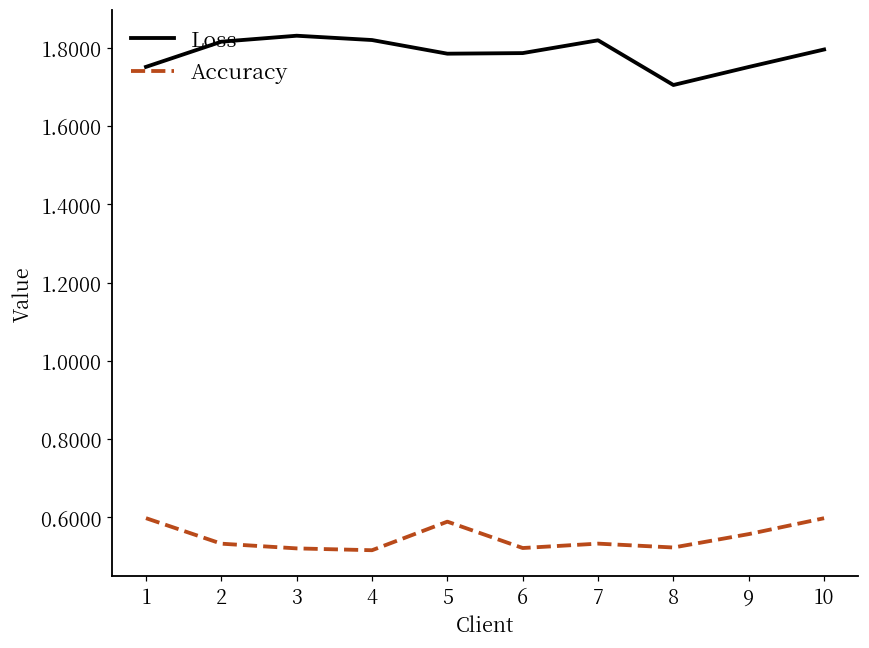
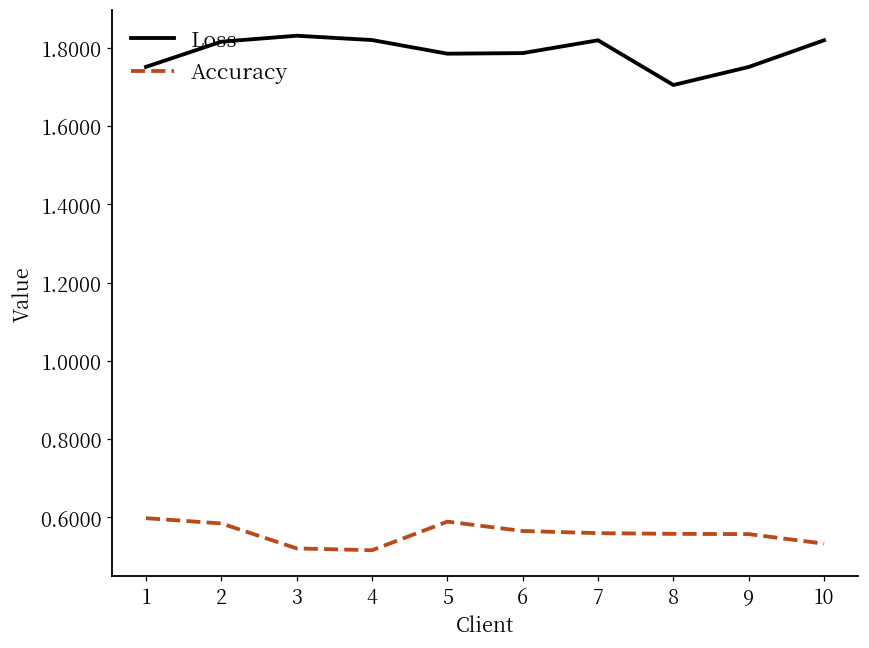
  {
    "Loss": {
      "1": 1.75,
      "2": 1.82,
      "3": 1.83,
      "4": 1.82,
      "5": 1.78,
      "6": 1.79,
      "7": 1.82,
      "8": 1.70,
      "9": 1.75,
-     "10": 1.80
+     "10": 1.82
    },
    "Accuracy": {
      "1": 0.60,
-     "2": 0.53,
+     "2": 0.58,
      "3": 0.52,
      "4": 0.52,
      "5": 0.59,
-     "6": 0.52,
-     "7": 0.53,
-     "8": 0.52,
+     "6": 0.57,
+     "7": 0.56,
+     "8": 0.56,
      "9": 0.56,
-     "10": 0.60
+     "10": 0.53
    }
  }
